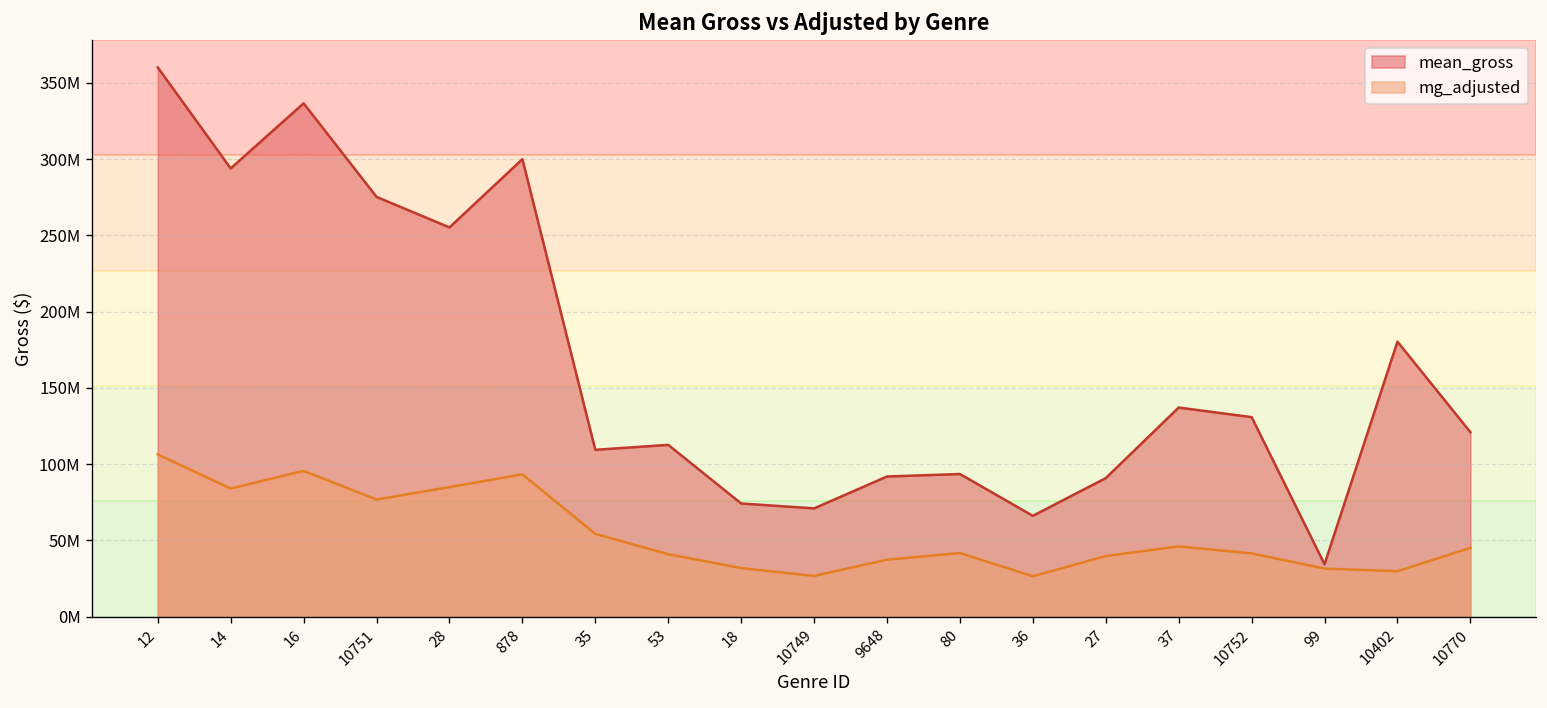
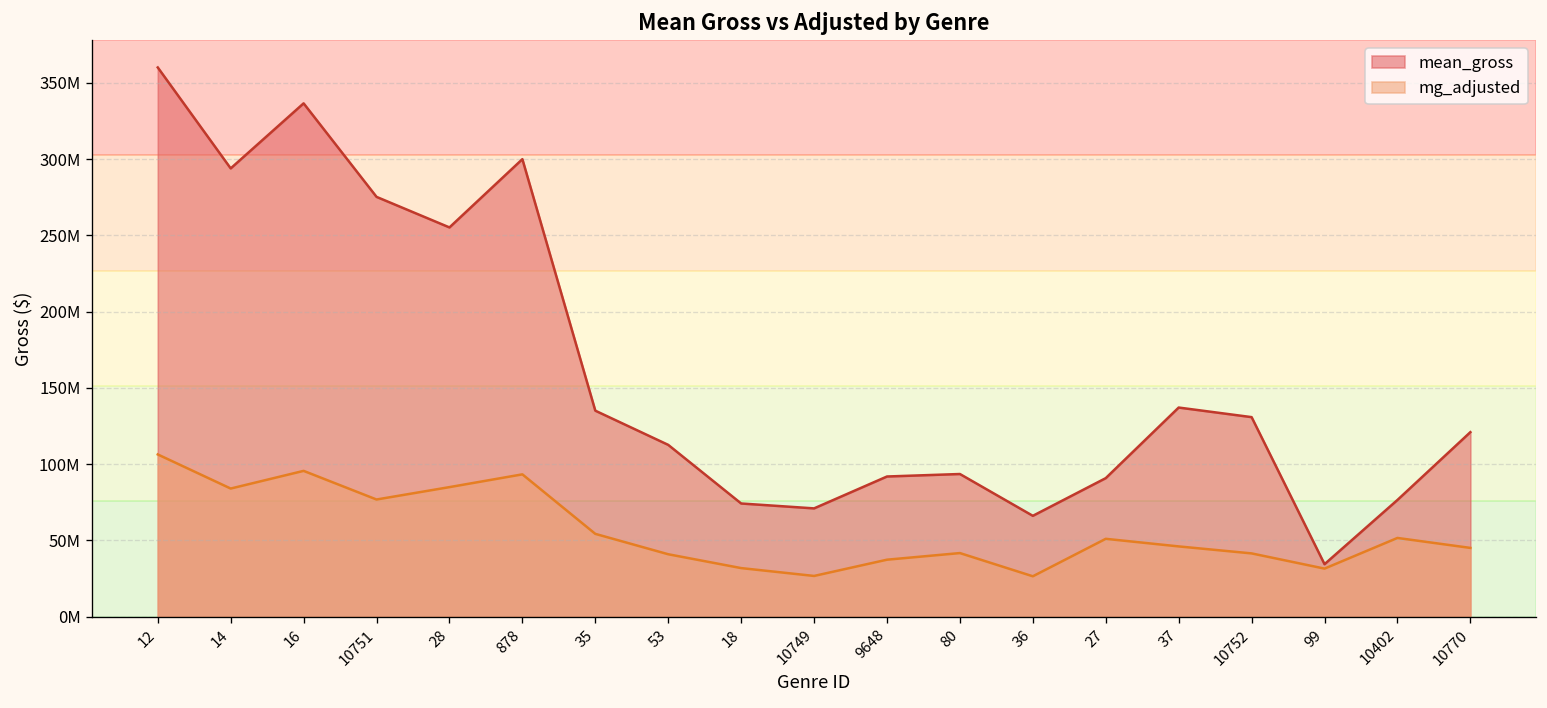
  {
    "mean_gross": {
      "12": 360000000,
      "14": 294000000,
      "16": 337000000,
      "10751": 275000000,
      "28": 255000000,
      "878": 300000000,
-     "35": 109000000,
+     "35": 135000000,
      "53": 113000000,
      "18": 74000000,
      "10749": 71000000,
      "9648": 92000000,
      "80": 93000000,
      "36": 66000000,
      "27": 91000000,
      "37": 137000000,
      "10752": 131000000,
      "99": 34000000,
-     "10402": 180000000,
+     "10402": 76000000,
      "10770": 121000000
    },
    "mg_adjusted": {
      "12": 106000000,
      "14": 84000000,
      "16": 96000000,
      "10751": 77000000,
      "28": 85000000,
      "878": 93000000,
      "35": 54000000,
      "53": 41000000,
      "18": 32000000,
      "10749": 27000000,
      "9648": 37000000,
      "80": 42000000,
      "36": 26000000,
-     "27": 40000000,
+     "27": 51000000,
      "37": 46000000,
      "10752": 41000000,
      "99": 31000000,
-     "10402": 30000000,
+     "10402": 52000000,
      "10770": 45000000
    }
  }
